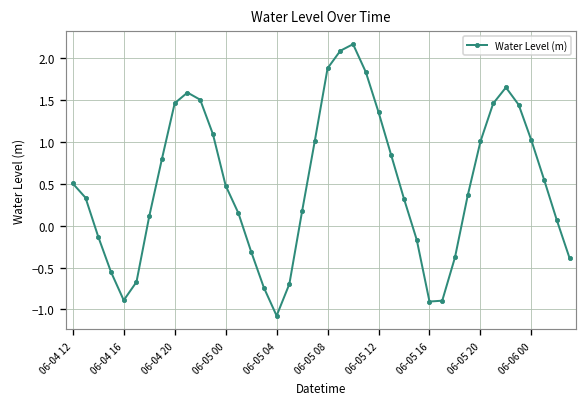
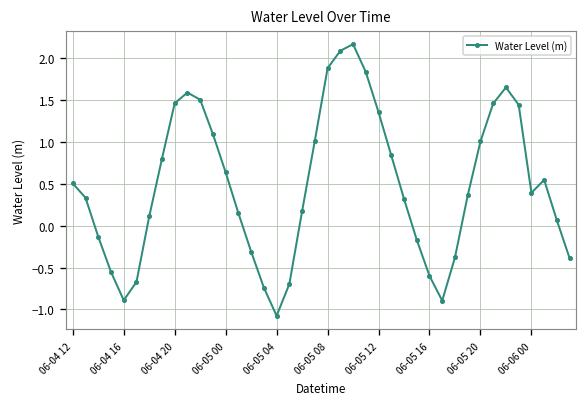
  {
    "06-04 12": 0.5,
    "06-04 16": -0.9,
    "06-04 20": 1.5,
-   "06-05 00": 0.5,
+   "06-05 00": 0.6,
    "06-05 04": -1.1,
    "06-05 08": 1.9,
    "06-05 12": 1.4,
-   "06-05 16": -0.9,
+   "06-05 16": -0.6,
    "06-05 20": 1.0,
-   "06-06 00": 1.0
+   "06-06 00": 0.4
  }
